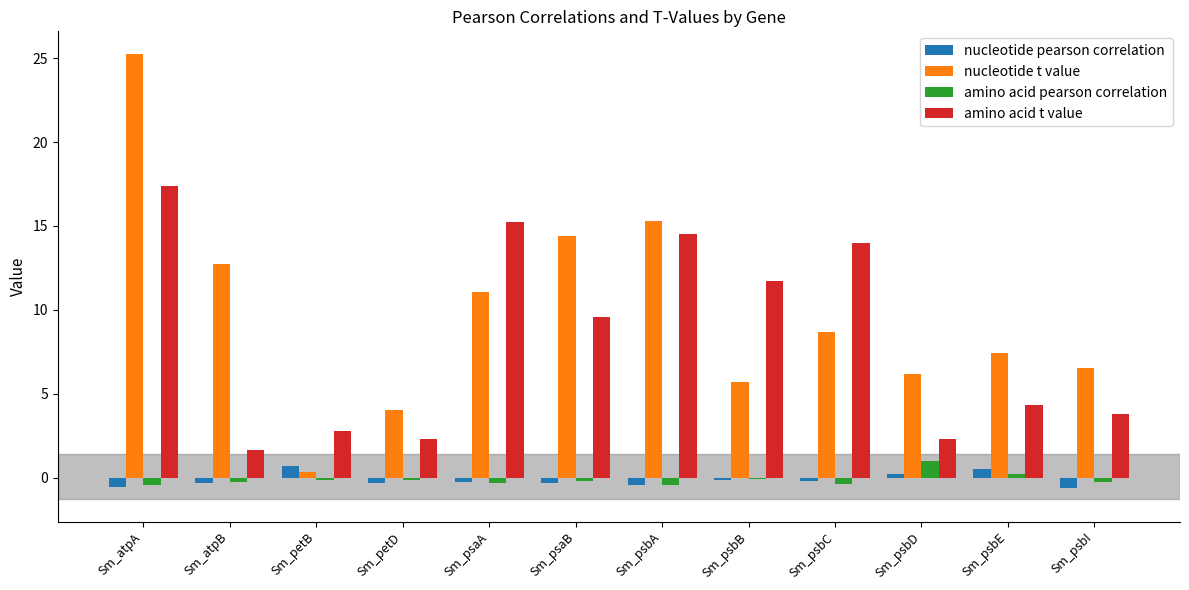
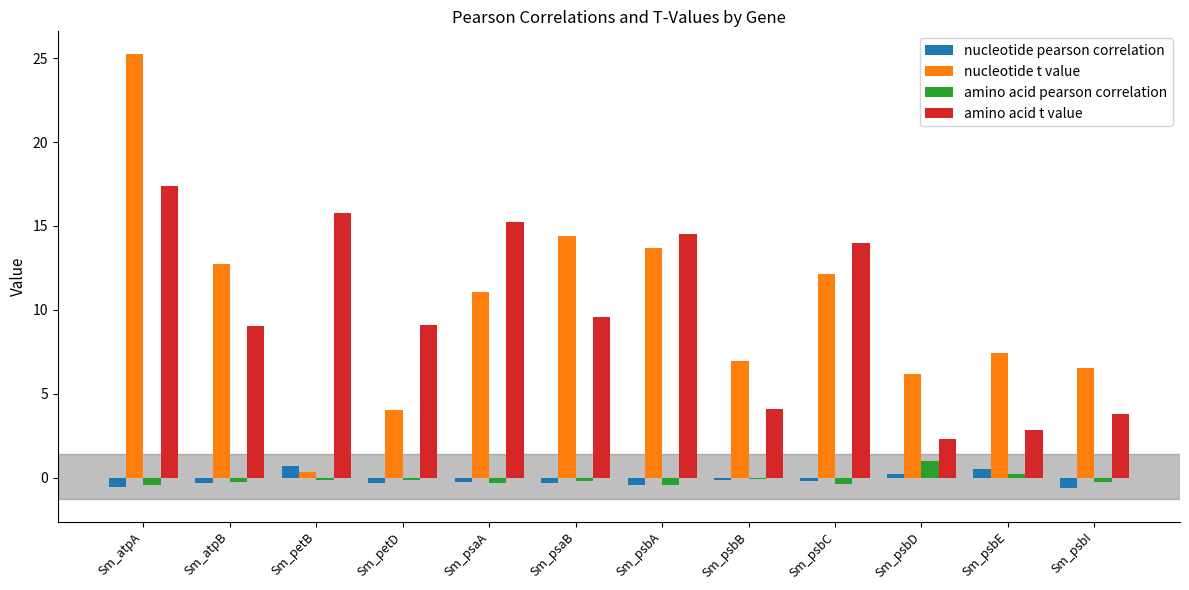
  {
    "nucleotide pearson correlation": {
      "Sm_atpA": -0.6,
      "Sm_atpB": -0.3,
      "Sm_petB": 0.7,
      "Sm_petD": -0.3,
      "Sm_psaA": -0.2,
      "Sm_psaB": -0.3,
      "Sm_psbA": -0.4,
      "Sm_psbC": -0.2,
      "Sm_psbD": 0.2,
      "Sm_psbE": 0.5,
      "Sm_psbI": -0.6
    },
    "nucleotide t value": {
      "Sm_atpA": 25.3,
      "Sm_atpB": 12.7,
      "Sm_petB": 0.4,
      "Sm_petD": 4.0,
      "Sm_psaA": 11.1,
      "Sm_psaB": 14.4,
-     "Sm_psbA": 15.3,
-     "Sm_psbB": 5.7,
-     "Sm_psbC": 8.7,
+     "Sm_psbA": 13.7,
+     "Sm_psbB": 6.9,
+     "Sm_psbC": 12.1,
      "Sm_psbD": 6.2,
      "Sm_psbE": 7.5,
      "Sm_psbI": 6.5
    },
    "amino acid pearson correlation": {
      "Sm_atpA": -0.4,
      "Sm_atpB": -0.2,
      "Sm_psaA": -0.3,
      "Sm_psaB": -0.2,
      "Sm_psbA": -0.5,
      "Sm_psbC": -0.4,
      "Sm_psbD": 1.0,
      "Sm_psbE": 0.2,
      "Sm_psbI": -0.3
    },
    "amino acid t value": {
      "Sm_atpA": 17.4,
-     "Sm_atpB": 1.6,
-     "Sm_petB": 2.8,
-     "Sm_petD": 2.3,
+     "Sm_atpB": 9.0,
+     "Sm_petB": 15.8,
+     "Sm_petD": 9.1,
      "Sm_psaA": 15.2,
      "Sm_psaB": 9.5,
      "Sm_psbA": 14.5,
-     "Sm_psbB": 11.7,
+     "Sm_psbB": 4.1,
      "Sm_psbC": 14.0,
      "Sm_psbD": 2.3,
-     "Sm_psbE": 4.4,
+     "Sm_psbE": 2.8,
      "Sm_psbI": 3.8
    }
  }
